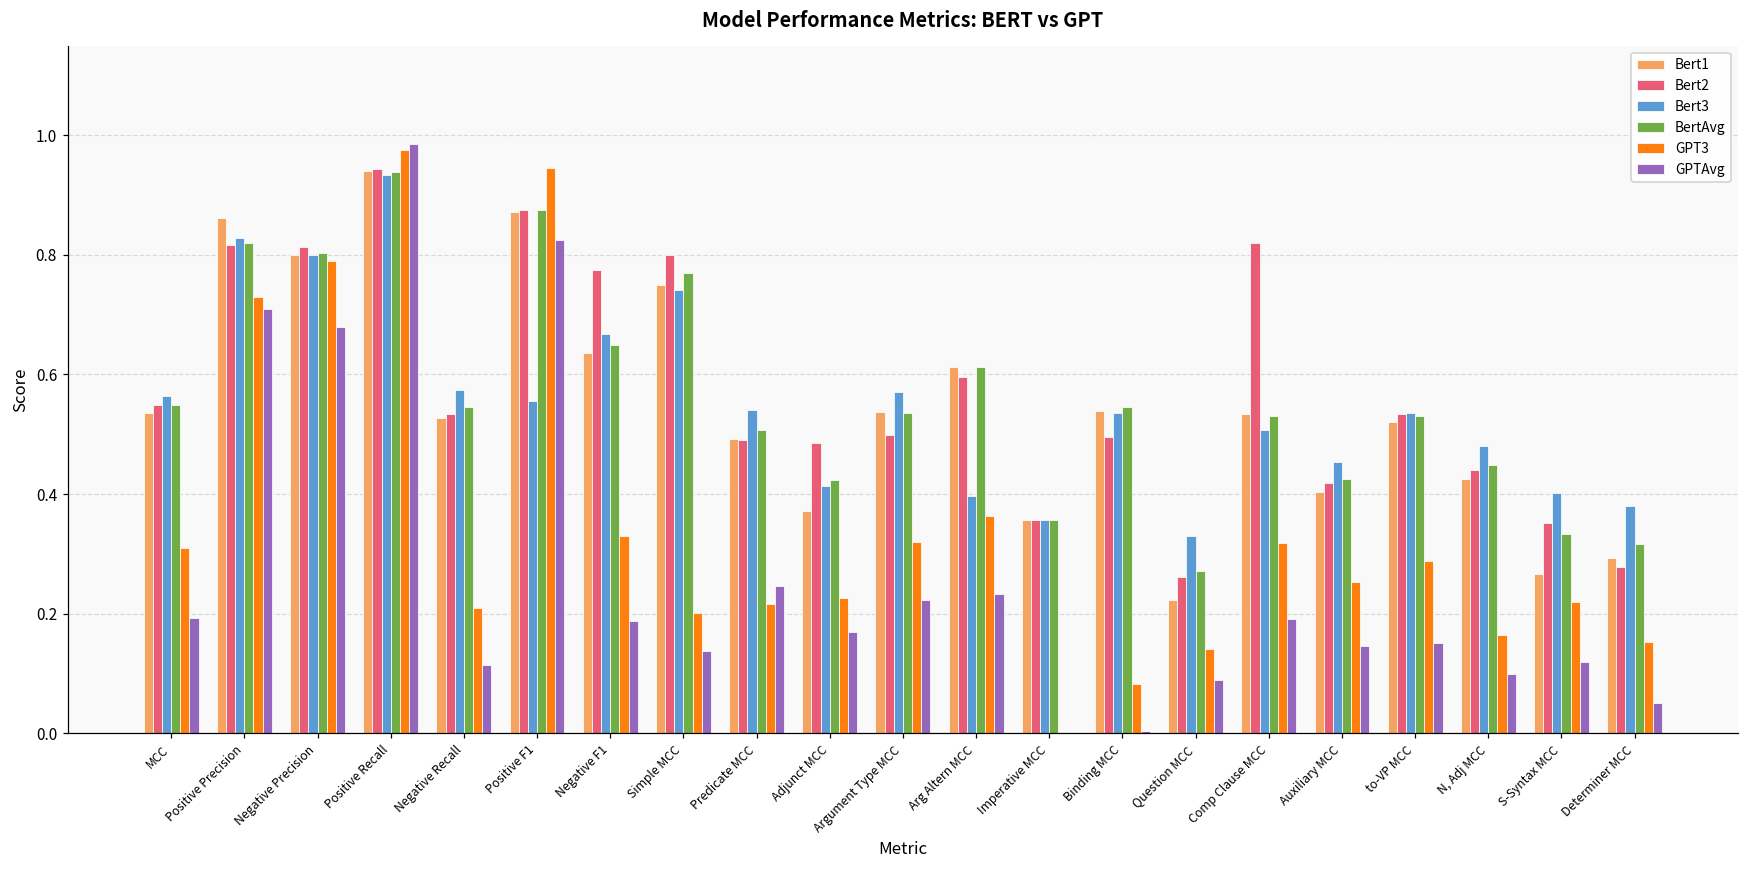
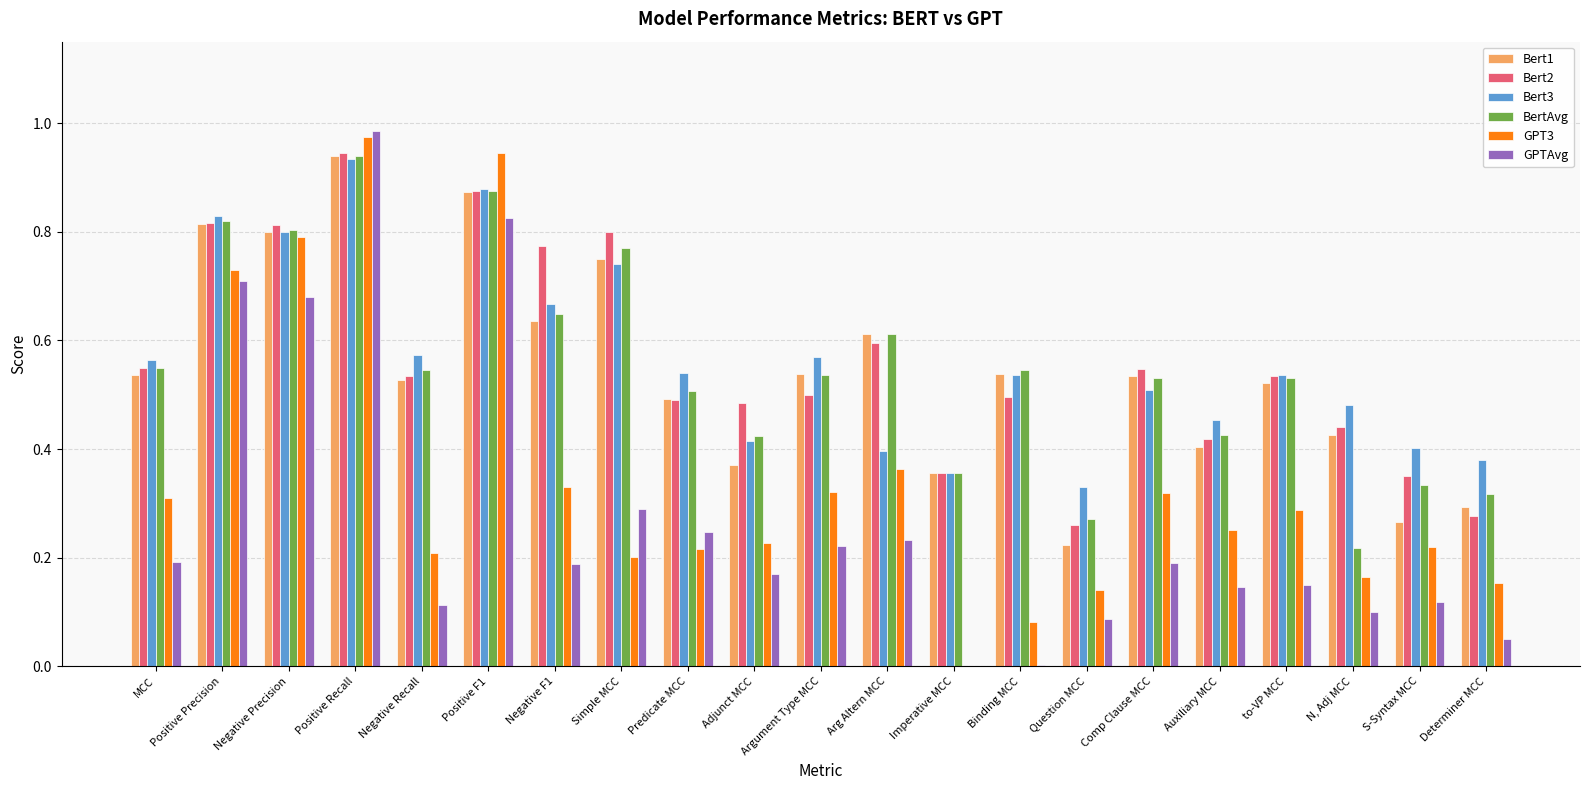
  {
    "Bert1": {
      "MCC": 0.54,
-     "Positive Precision": 0.86,
+     "Positive Precision": 0.81,
      "Negative Precision": 0.80,
      "Positive Recall": 0.94,
      "Negative Recall": 0.53,
      "Positive F1": 0.87,
      "Negative F1": 0.64,
      "Simple MCC": 0.75,
      "Predicate MCC": 0.49,
      "Adjunct MCC": 0.37,
      "Argument Type MCC": 0.54,
      "Arg Altern MCC": 0.61,
      "Imperative MCC": 0.36,
      "Binding MCC": 0.54,
      "Question MCC": 0.22,
      "Comp Clause MCC": 0.53,
      "Auxiliary MCC": 0.40,
      "to-VP MCC": 0.52,
      "N, Adj MCC": 0.43,
      "S-Syntax MCC": 0.27,
      "Determiner MCC": 0.29
    },
    "Bert2": {
      "MCC": 0.55,
      "Positive Precision": 0.82,
      "Negative Precision": 0.81,
      "Positive Recall": 0.94,
      "Negative Recall": 0.53,
      "Positive F1": 0.88,
      "Negative F1": 0.77,
      "Simple MCC": 0.80,
      "Predicate MCC": 0.49,
      "Adjunct MCC": 0.49,
      "Argument Type MCC": 0.50,
      "Arg Altern MCC": 0.60,
      "Imperative MCC": 0.36,
      "Binding MCC": 0.50,
      "Question MCC": 0.26,
-     "Comp Clause MCC": 0.82,
+     "Comp Clause MCC": 0.55,
      "Auxiliary MCC": 0.42,
      "to-VP MCC": 0.53,
      "N, Adj MCC": 0.44,
      "S-Syntax MCC": 0.35,
      "Determiner MCC": 0.28
    },
    "Bert3": {
      "MCC": 0.56,
      "Positive Precision": 0.83,
      "Negative Precision": 0.80,
      "Positive Recall": 0.93,
      "Negative Recall": 0.57,
-     "Positive F1": 0.56,
+     "Positive F1": 0.88,
      "Negative F1": 0.67,
      "Simple MCC": 0.74,
      "Predicate MCC": 0.54,
      "Adjunct MCC": 0.41,
      "Argument Type MCC": 0.57,
      "Arg Altern MCC": 0.40,
      "Imperative MCC": 0.36,
      "Binding MCC": 0.54,
      "Question MCC": 0.33,
      "Comp Clause MCC": 0.51,
      "Auxiliary MCC": 0.45,
      "to-VP MCC": 0.54,
      "N, Adj MCC": 0.48,
      "S-Syntax MCC": 0.40,
      "Determiner MCC": 0.38
    },
    "BertAvg": {
      "MCC": 0.55,
      "Positive Precision": 0.82,
      "Negative Precision": 0.80,
      "Positive Recall": 0.94,
      "Negative Recall": 0.54,
      "Positive F1": 0.88,
      "Negative F1": 0.65,
      "Simple MCC": 0.77,
      "Predicate MCC": 0.51,
      "Adjunct MCC": 0.42,
      "Argument Type MCC": 0.54,
      "Arg Altern MCC": 0.61,
      "Imperative MCC": 0.36,
      "Binding MCC": 0.55,
      "Question MCC": 0.27,
      "Comp Clause MCC": 0.53,
      "Auxiliary MCC": 0.43,
      "to-VP MCC": 0.53,
-     "N, Adj MCC": 0.45,
+     "N, Adj MCC": 0.22,
      "S-Syntax MCC": 0.33,
      "Determiner MCC": 0.32
    },
    "GPT3": {
      "MCC": 0.31,
      "Positive Precision": 0.73,
      "Negative Precision": 0.79,
      "Positive Recall": 0.97,
      "Negative Recall": 0.21,
      "Positive F1": 0.94,
      "Negative F1": 0.33,
      "Simple MCC": 0.20,
      "Predicate MCC": 0.22,
      "Adjunct MCC": 0.23,
      "Argument Type MCC": 0.32,
      "Arg Altern MCC": 0.36,
      "Imperative MCC": 0.00,
      "Binding MCC": 0.08,
      "Question MCC": 0.14,
      "Comp Clause MCC": 0.32,
      "Auxiliary MCC": 0.25,
      "to-VP MCC": 0.29,
      "N, Adj MCC": 0.16,
      "S-Syntax MCC": 0.22,
      "Determiner MCC": 0.15
    },
    "GPTAvg": {
      "MCC": 0.19,
      "Positive Precision": 0.71,
      "Negative Precision": 0.68,
      "Positive Recall": 0.99,
      "Negative Recall": 0.11,
      "Positive F1": 0.83,
      "Negative F1": 0.19,
-     "Simple MCC": 0.14,
+     "Simple MCC": 0.29,
      "Predicate MCC": 0.25,
      "Adjunct MCC": 0.17,
      "Argument Type MCC": 0.22,
      "Arg Altern MCC": 0.23,
      "Imperative MCC": 0.00,
      "Question MCC": 0.09,
      "Comp Clause MCC": 0.19,
      "Auxiliary MCC": 0.15,
      "to-VP MCC": 0.15,
      "N, Adj MCC": 0.10,
      "S-Syntax MCC": 0.12,
      "Determiner MCC": 0.05
    }
  }
